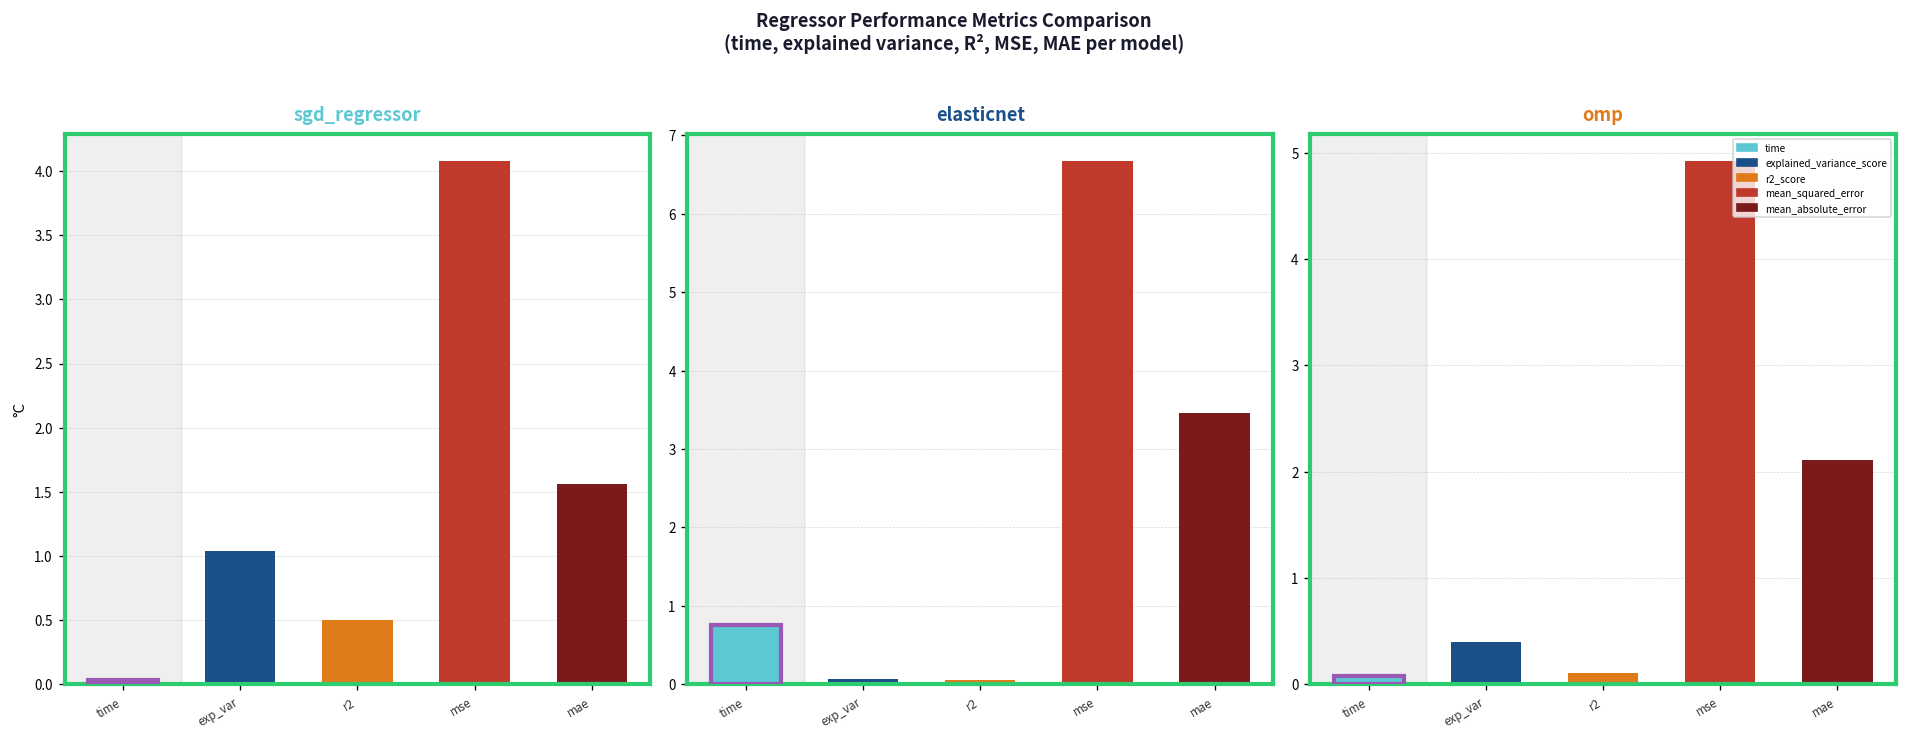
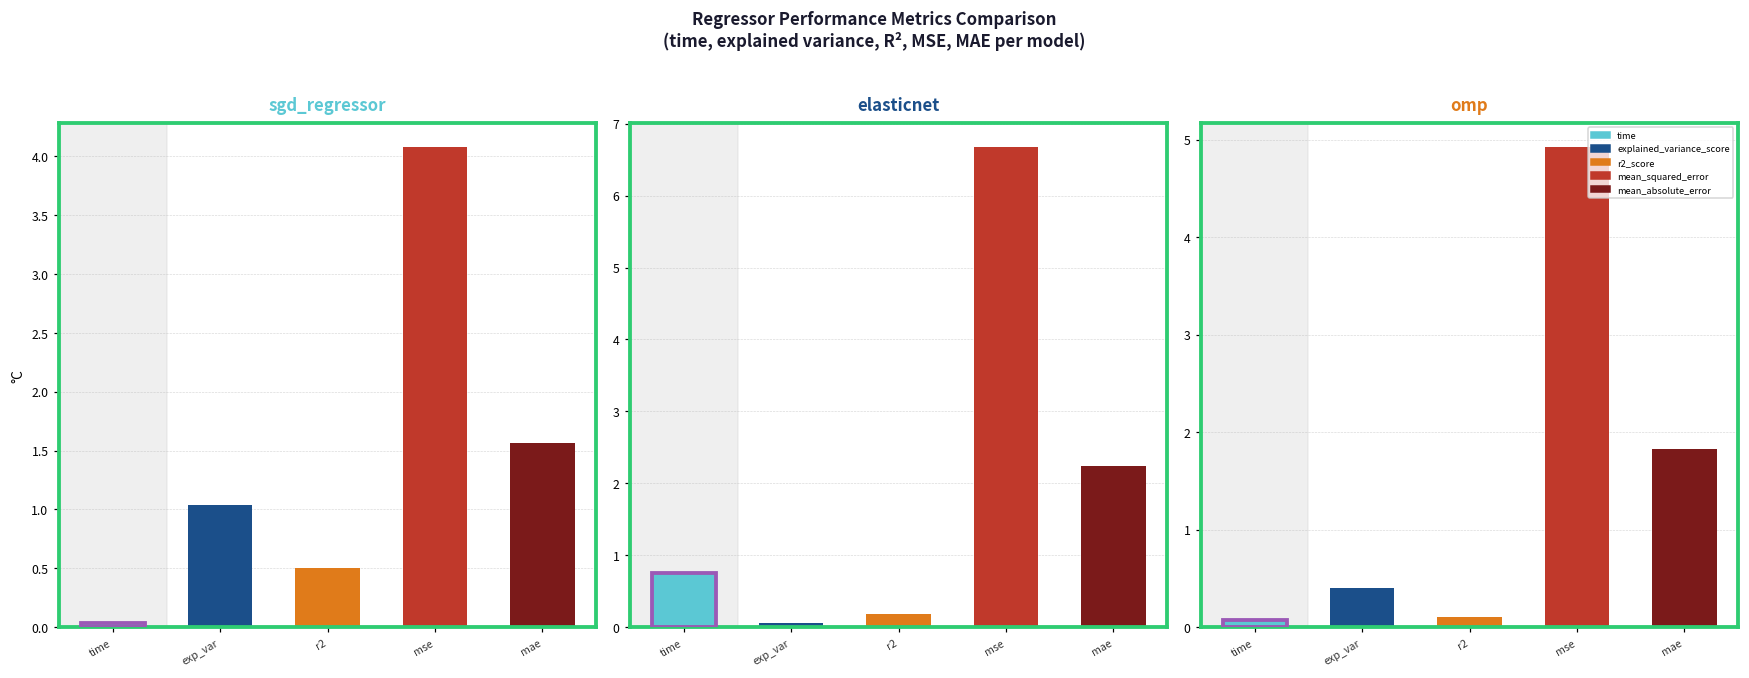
  {
    "sgd_regressor": {
      "time": 0.03,
      "exp_var": 1.04,
      "r2": 0.50,
      "mse": 4.08,
      "mae": 1.56
    },
    "elasticnet": {
      "time": 0.8,
      "exp_var": 0.1,
-     "r2": 0.1,
+     "r2": 0.2,
      "mse": 6.7,
-     "mae": 3.5
+     "mae": 2.2
    },
    "omp": {
      "time": 0.1,
      "exp_var": 0.4,
      "r2": 0.1,
      "mse": 4.9,
-     "mae": 2.1
+     "mae": 1.8
    }
  }
